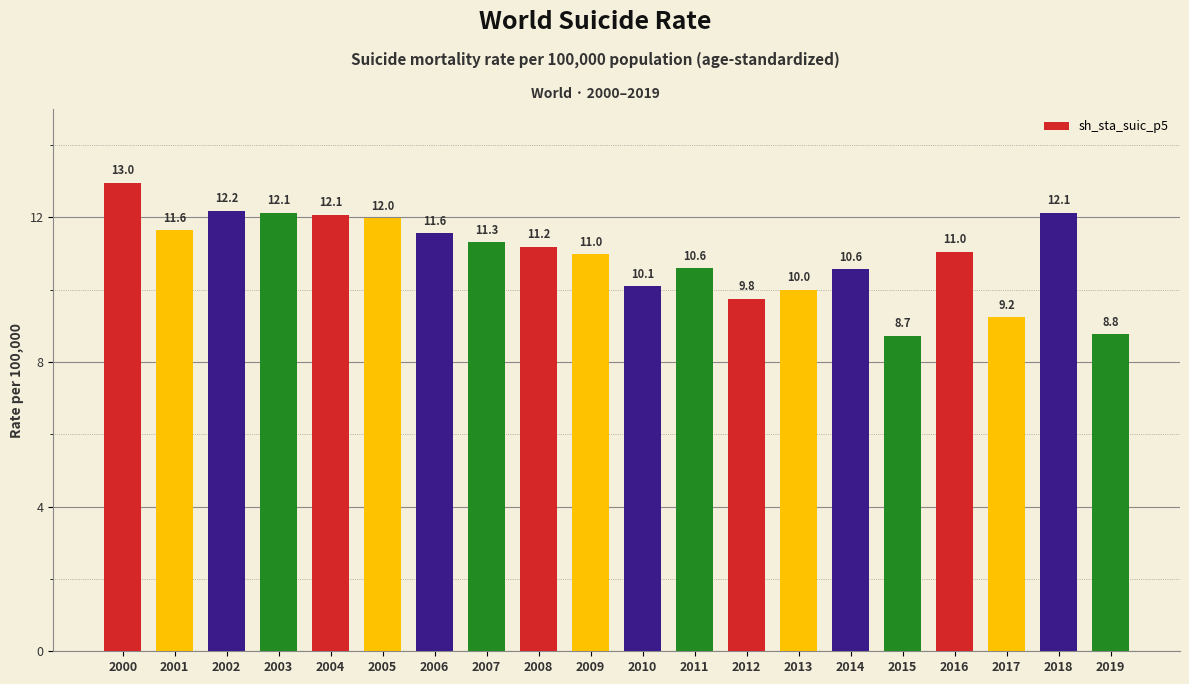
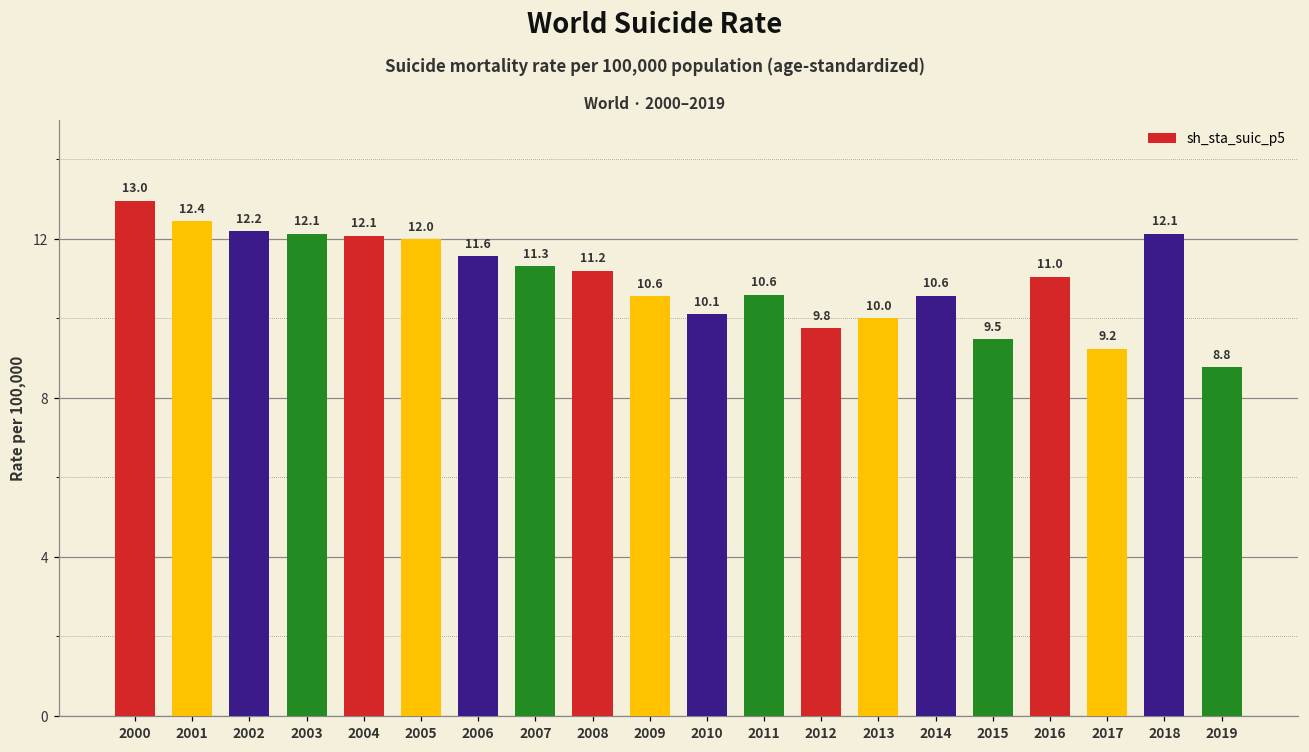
  {
    "2000": 13.0,
-   "2001": 11.6,
+   "2001": 12.4,
    "2002": 12.2,
    "2003": 12.1,
    "2004": 12.1,
    "2005": 12.0,
    "2006": 11.6,
    "2007": 11.3,
    "2008": 11.2,
-   "2009": 11.0,
+   "2009": 10.6,
    "2010": 10.1,
    "2011": 10.6,
    "2012": 9.8,
    "2013": 10.0,
    "2014": 10.6,
-   "2015": 8.7,
+   "2015": 9.5,
    "2016": 11.0,
    "2017": 9.2,
    "2018": 12.1,
    "2019": 8.8
  }
